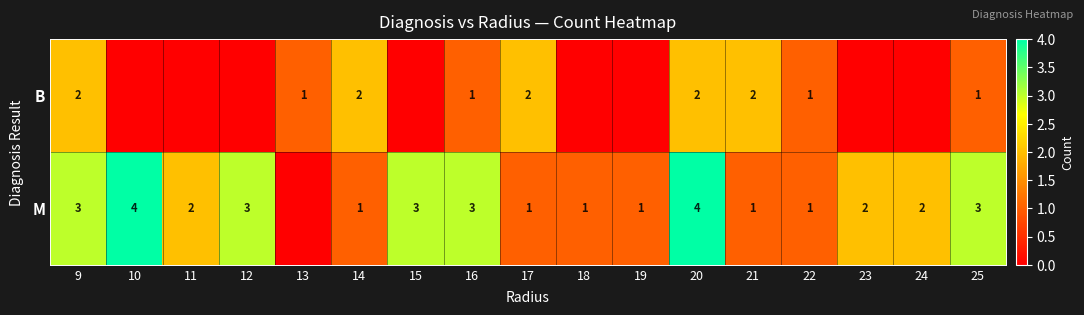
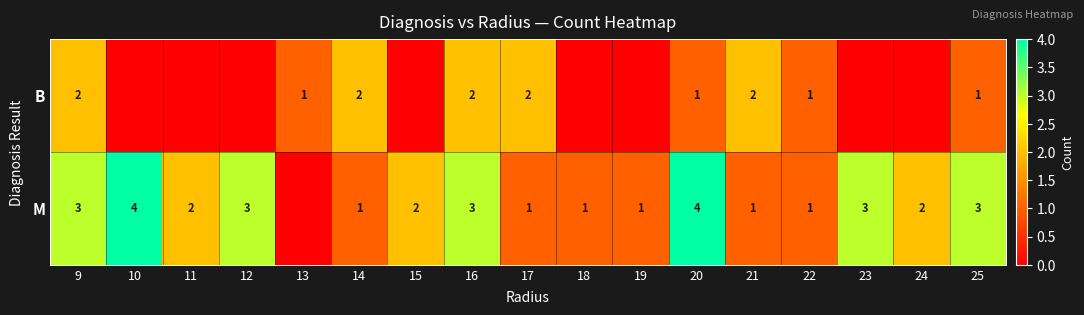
  {
    "B": {
      "9": 2,
      "13": 1,
      "14": 2,
-     "16": 1,
+     "16": 2,
      "17": 2,
-     "20": 2,
+     "20": 1,
      "21": 2,
      "22": 1,
      "25": 1
    },
    "M": {
      "9": 3,
      "10": 4,
      "11": 2,
      "12": 3,
      "14": 1,
-     "15": 3,
+     "15": 2,
      "16": 3,
      "17": 1,
      "18": 1,
      "19": 1,
      "20": 4,
      "21": 1,
      "22": 1,
-     "23": 2,
+     "23": 3,
      "24": 2,
      "25": 3
    }
  }
